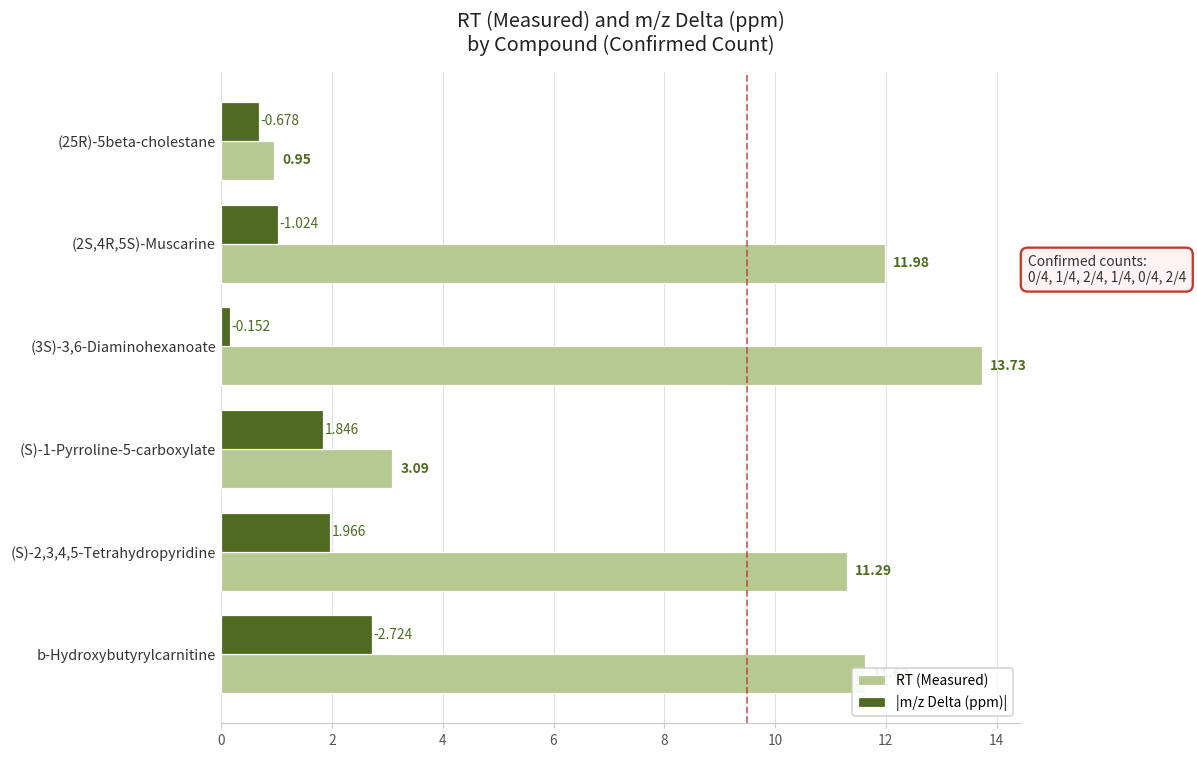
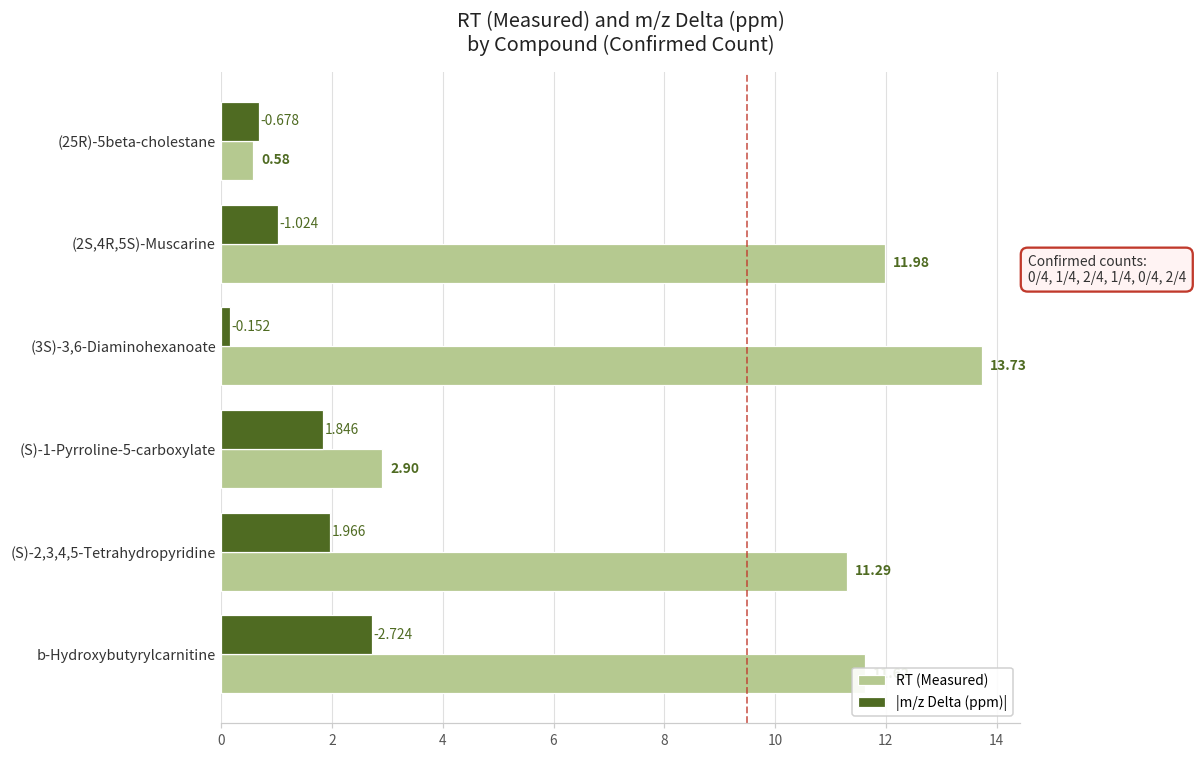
  {
    "RT (Measured)": {
-     "(25R)-5beta-cholestane": 0.95,
+     "(25R)-5beta-cholestane": 0.58,
      "(2S,4R,5S)-Muscarine": 11.98,
      "(3S)-3,6-Diaminohexanoate": 13.73,
-     "(S)-1-Pyrroline-5-carboxylate": 3.09,
+     "(S)-1-Pyrroline-5-carboxylate": 2.90,
      "(S)-2,3,4,5-Tetrahydropyridine": 11.29
    },
    "|m/z Delta (ppm)|": {
      "(S)-1-Pyrroline-5-carboxylate": 1.846,
      "(S)-2,3,4,5-Tetrahydropyridine": 1.966
    }
  }
